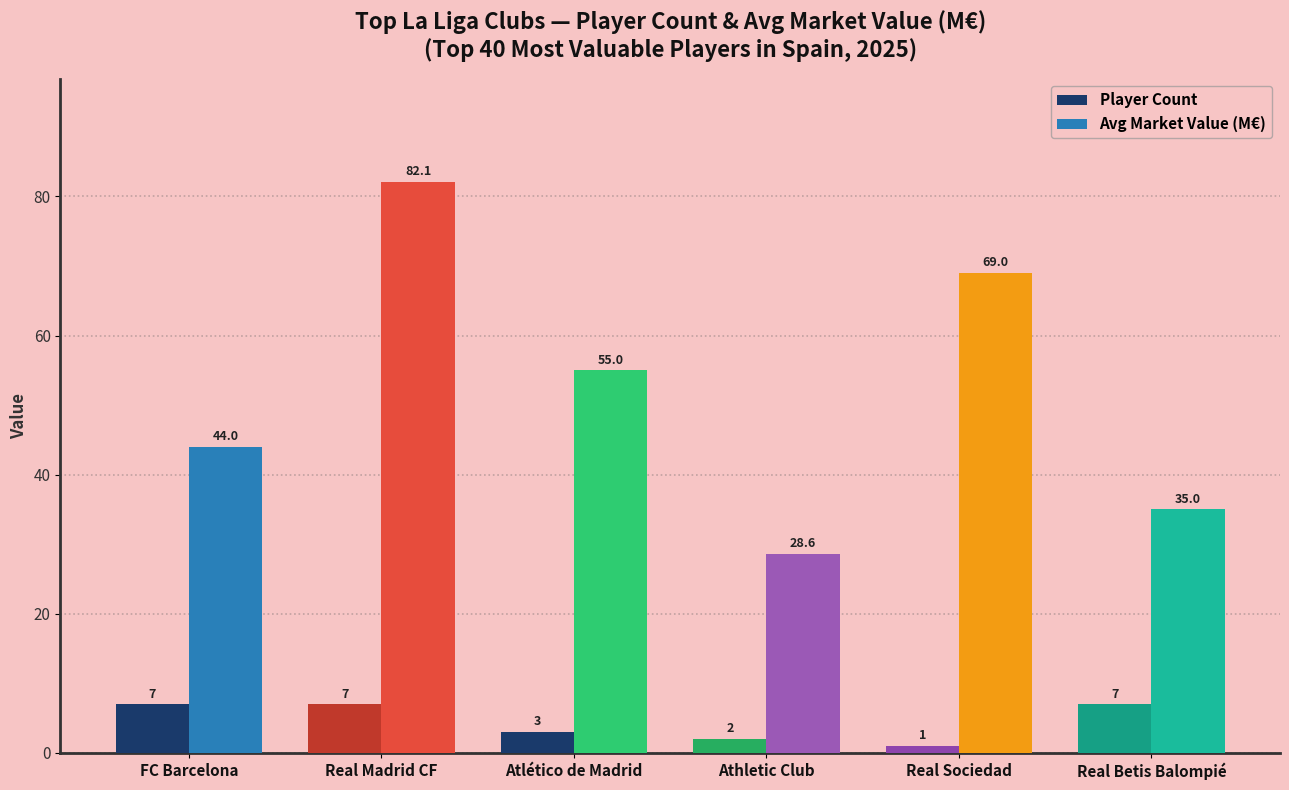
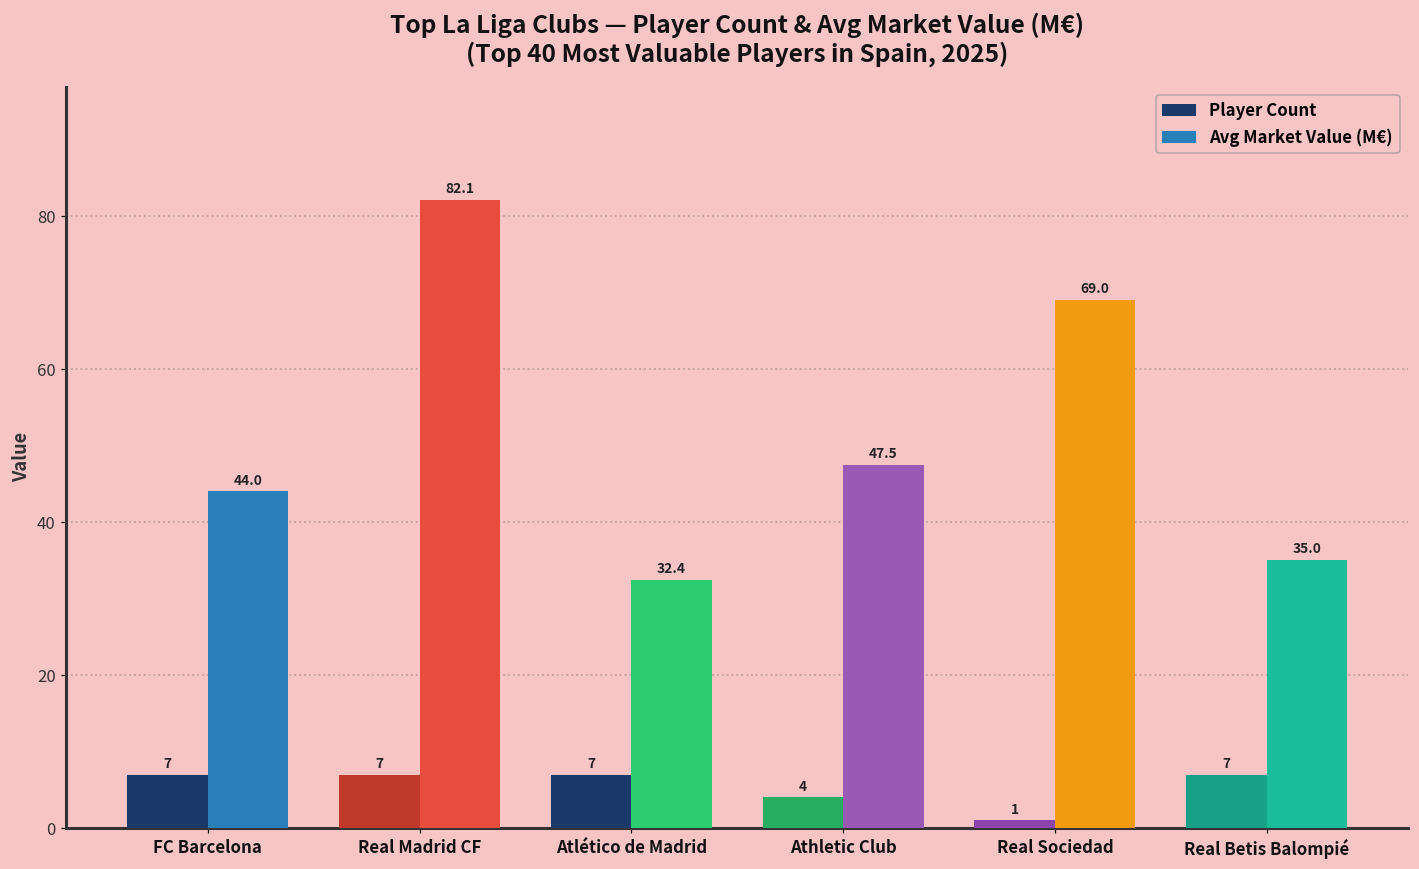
  {
    "Player Count": {
      "FC Barcelona": 7,
      "Real Madrid CF": 7,
-     "Atlético de Madrid": 3,
-     "Athletic Club": 2,
+     "Atlético de Madrid": 7,
+     "Athletic Club": 4,
      "Real Sociedad": 1,
      "Real Betis Balompié": 7
    },
    "Avg Market Value (M€)": {
      "FC Barcelona": 44.0,
      "Real Madrid CF": 82.1,
-     "Atlético de Madrid": 55.0,
-     "Athletic Club": 28.6,
+     "Atlético de Madrid": 32.4,
+     "Athletic Club": 47.5,
      "Real Sociedad": 69.0,
      "Real Betis Balompié": 35.0
    }
  }
